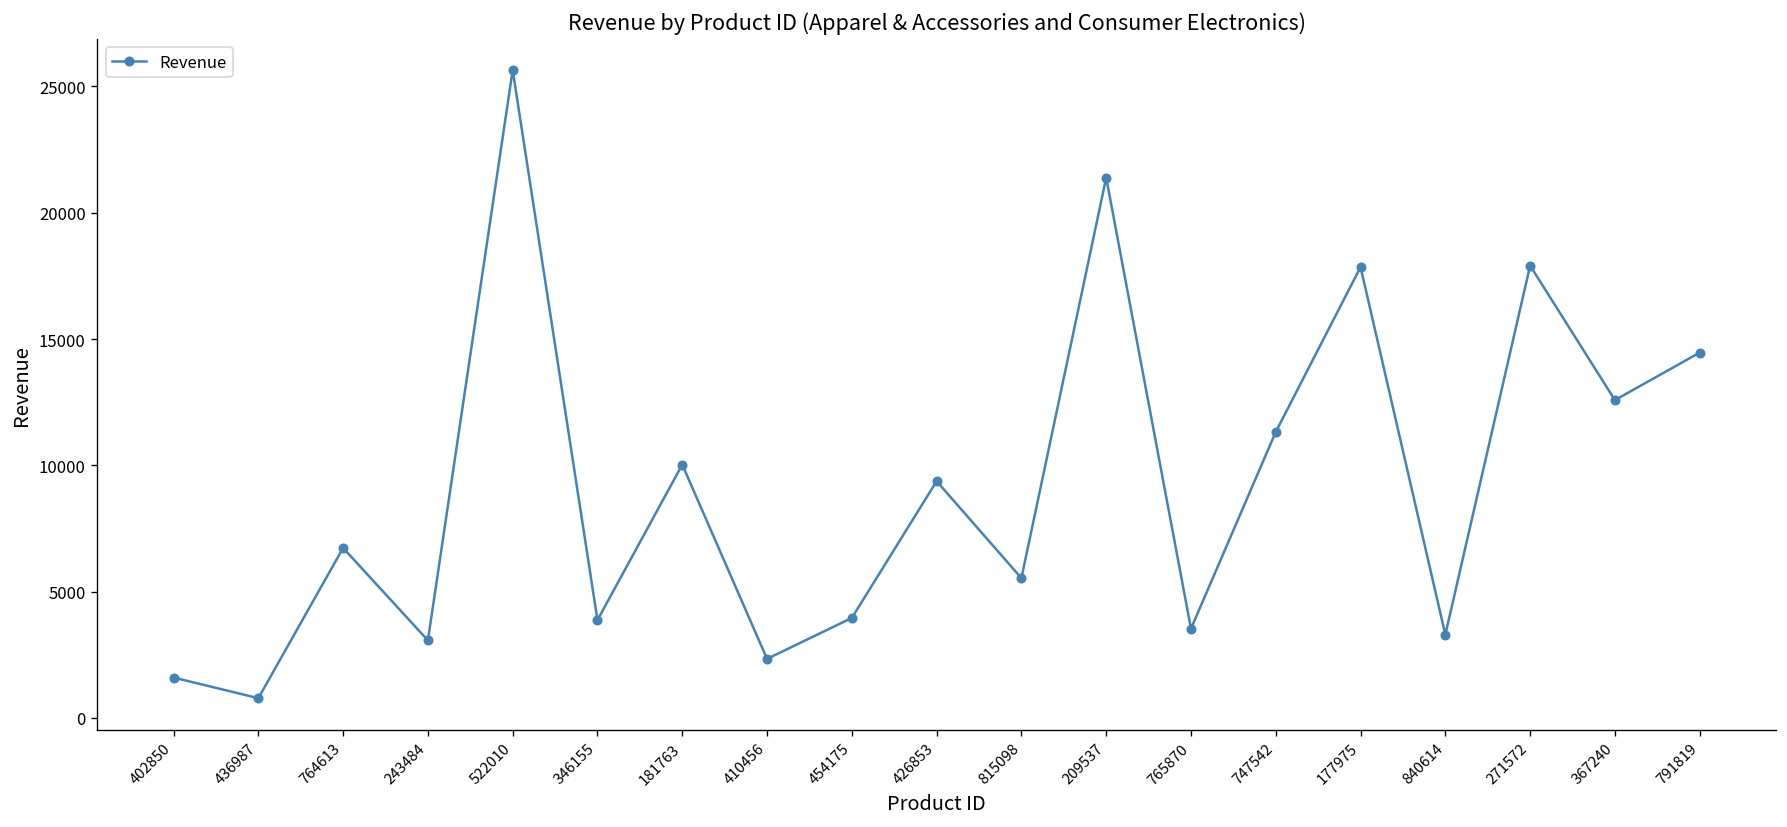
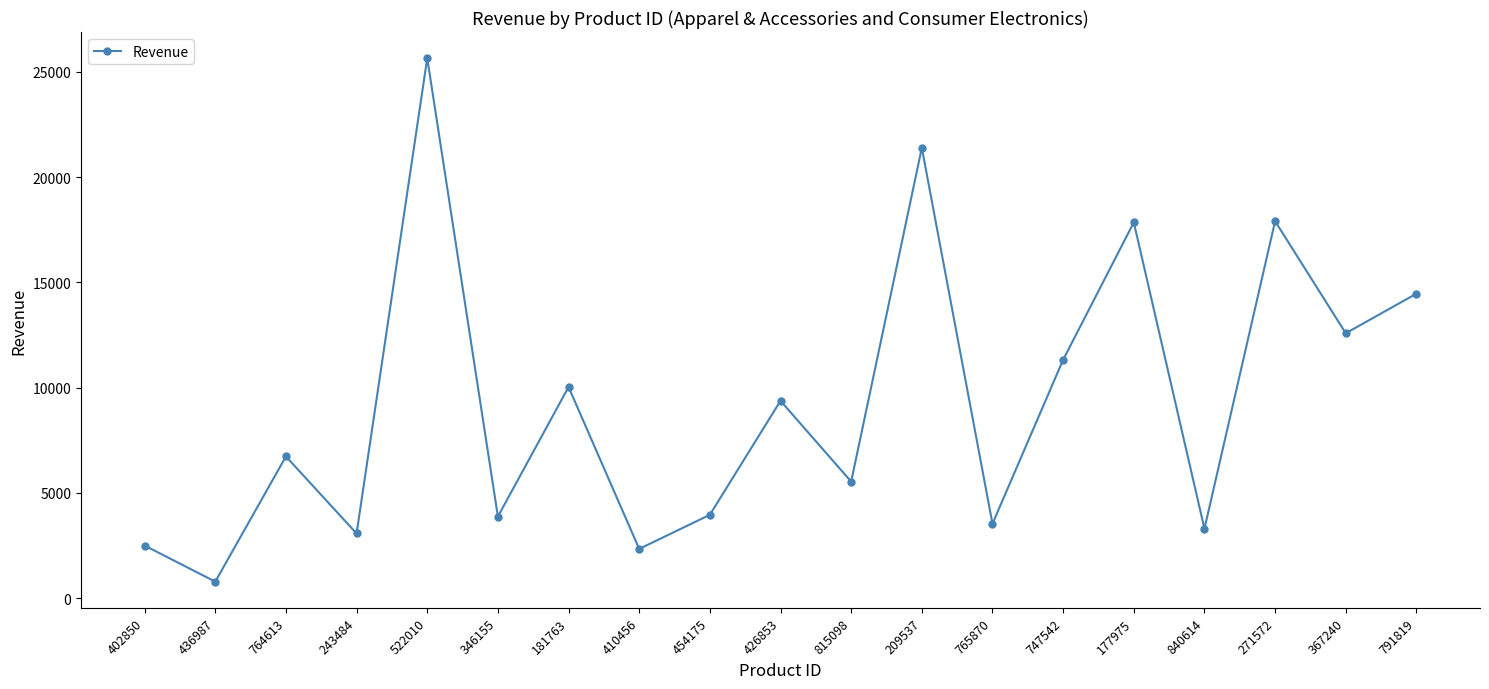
  {
-   "402850": 1600,
+   "402850": 2500,
    "436987": 800,
    "764613": 6700,
    "243484": 3100,
    "522010": 25700,
    "346155": 3900,
    "181763": 10000,
    "410456": 2300,
    "454175": 4000,
    "426853": 9400,
    "815098": 5500,
    "209537": 21400,
    "765870": 3500,
    "747542": 11300,
    "177975": 17900,
    "840614": 3300,
    "271572": 17900,
    "367240": 12600,
    "791819": 14500
  }
